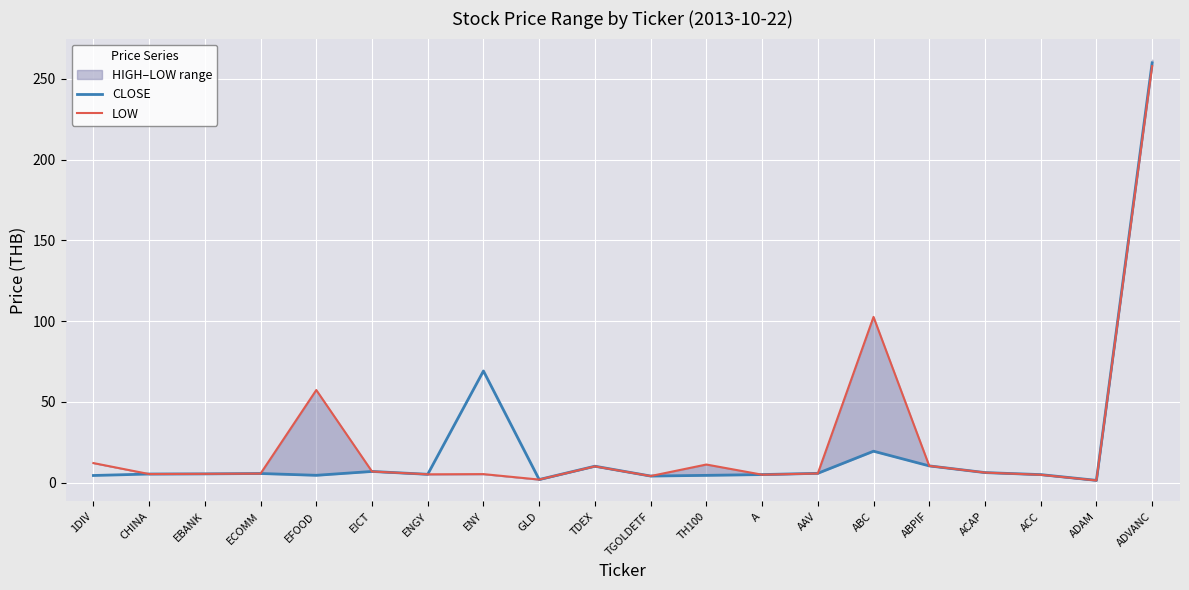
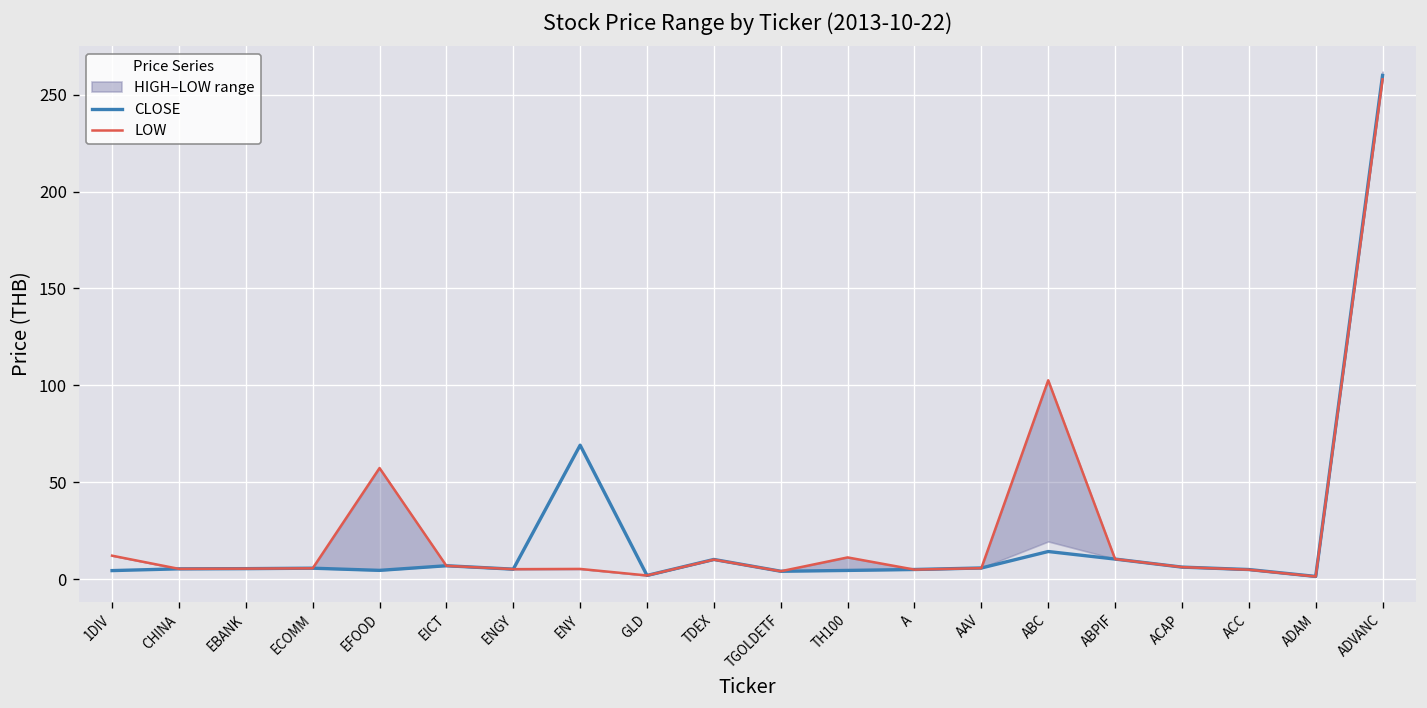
  {
    "CLOSE": {
      "1DIV": 4,
      "EFOOD": 4,
      "ENY": 69,
      "TH100": 4,
-     "ABC": 19,
+     "ABC": 14,
      "ADVANC": 260
    },
    "LOW": {
      "ADVANC": 258
    }
  }
